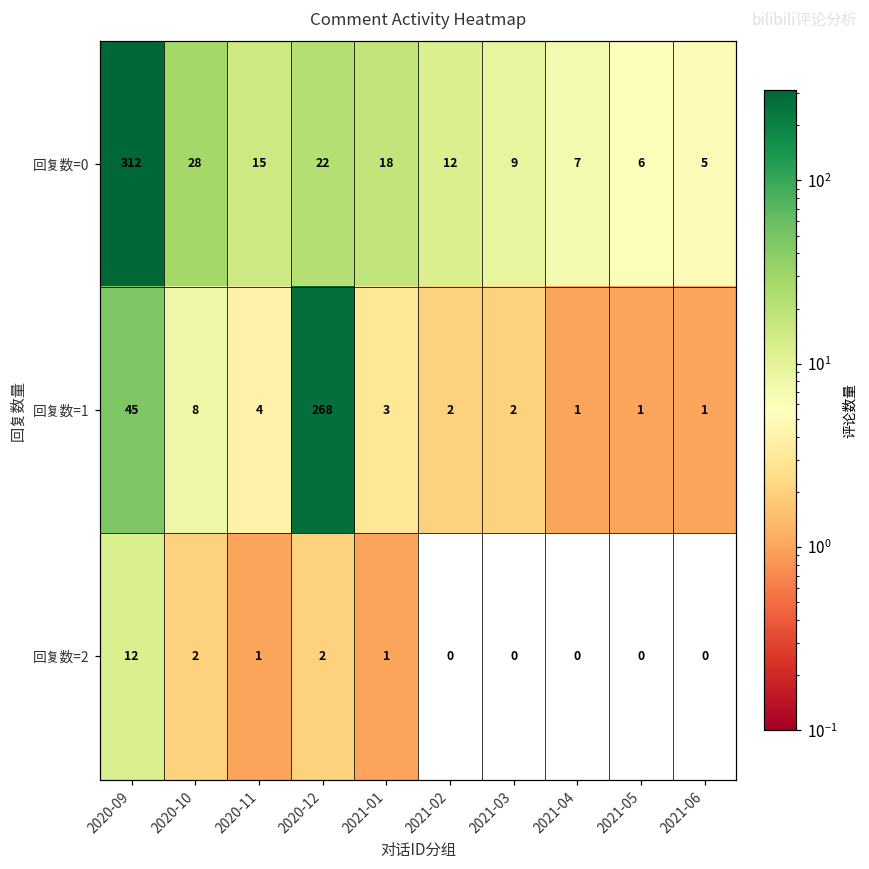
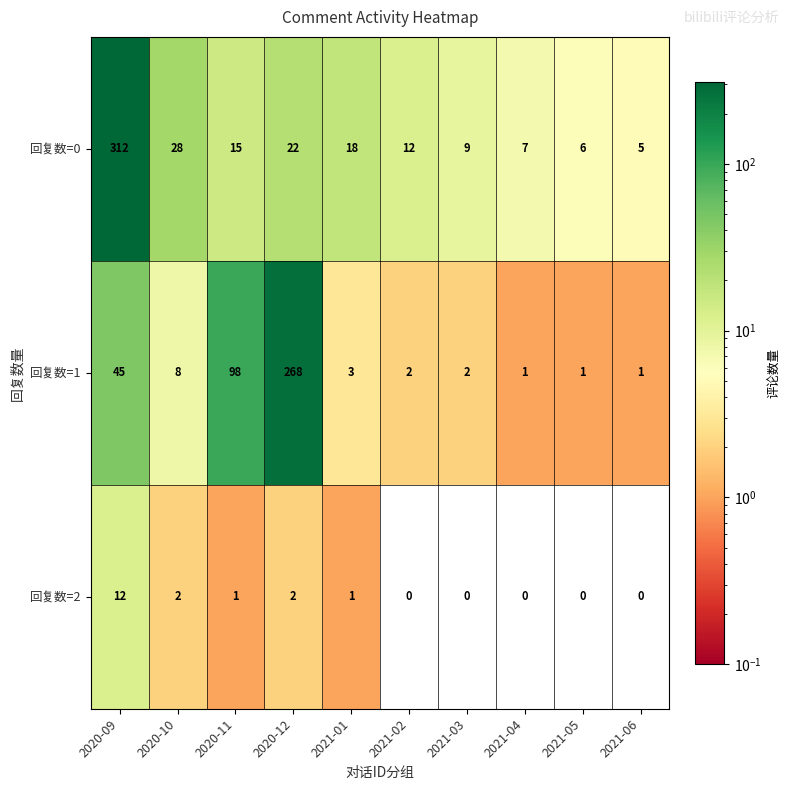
  {
    "回复数=0": {
      "2020-09": 312,
      "2020-10": 28,
      "2020-11": 15,
      "2020-12": 22,
      "2021-01": 18,
      "2021-02": 12,
      "2021-03": 9,
      "2021-04": 7,
      "2021-05": 6,
      "2021-06": 5
    },
    "回复数=1": {
      "2020-09": 45,
      "2020-10": 8,
-     "2020-11": 4,
+     "2020-11": 98,
      "2020-12": 268,
      "2021-01": 3,
      "2021-02": 2,
      "2021-03": 2,
      "2021-04": 1,
      "2021-05": 1,
      "2021-06": 1
    },
    "回复数=2": {
      "2020-09": 12,
      "2020-10": 2,
      "2020-11": 1,
      "2020-12": 2,
      "2021-01": 1,
      "2021-02": 0,
      "2021-03": 0,
      "2021-04": 0,
      "2021-05": 0,
      "2021-06": 0
    }
  }
